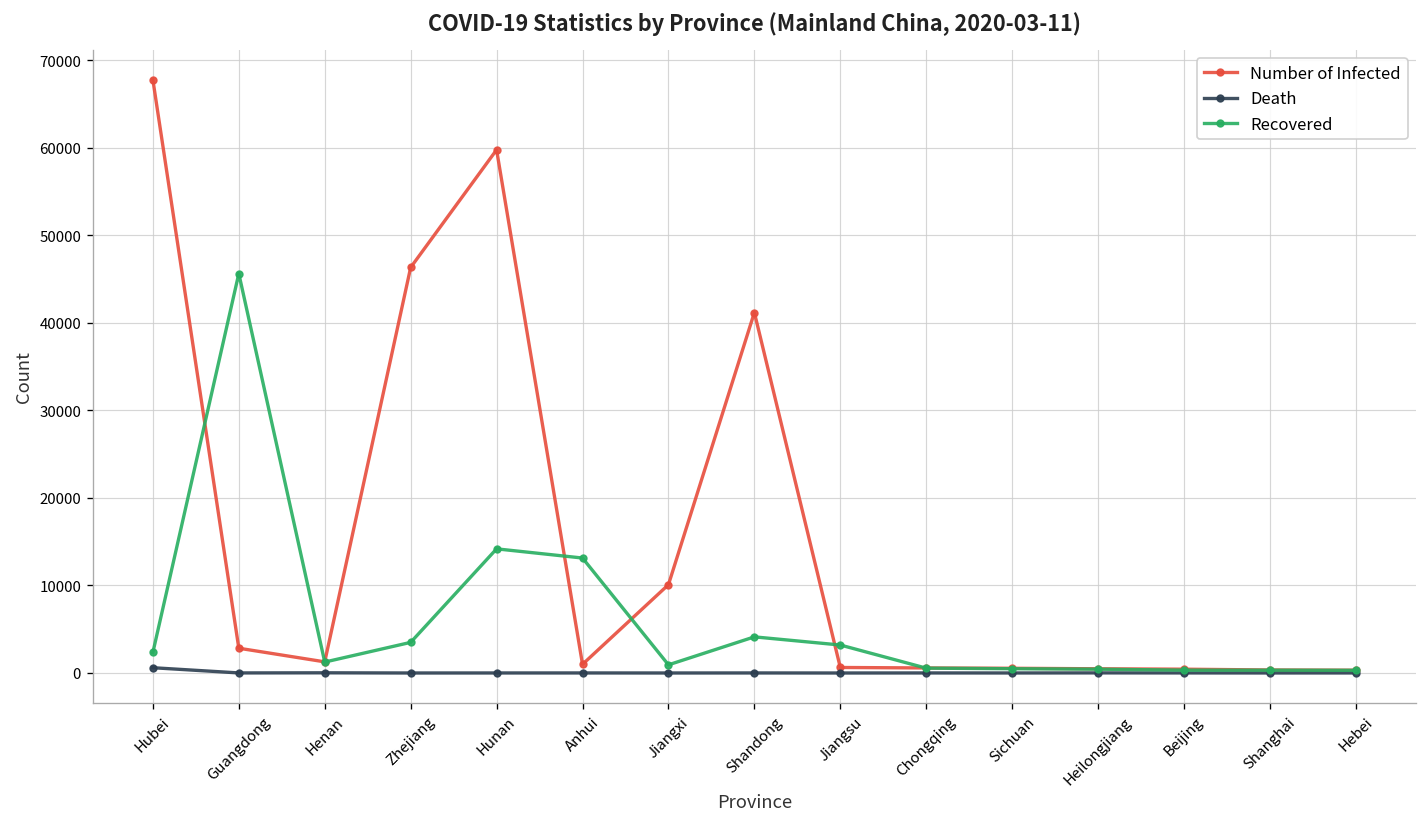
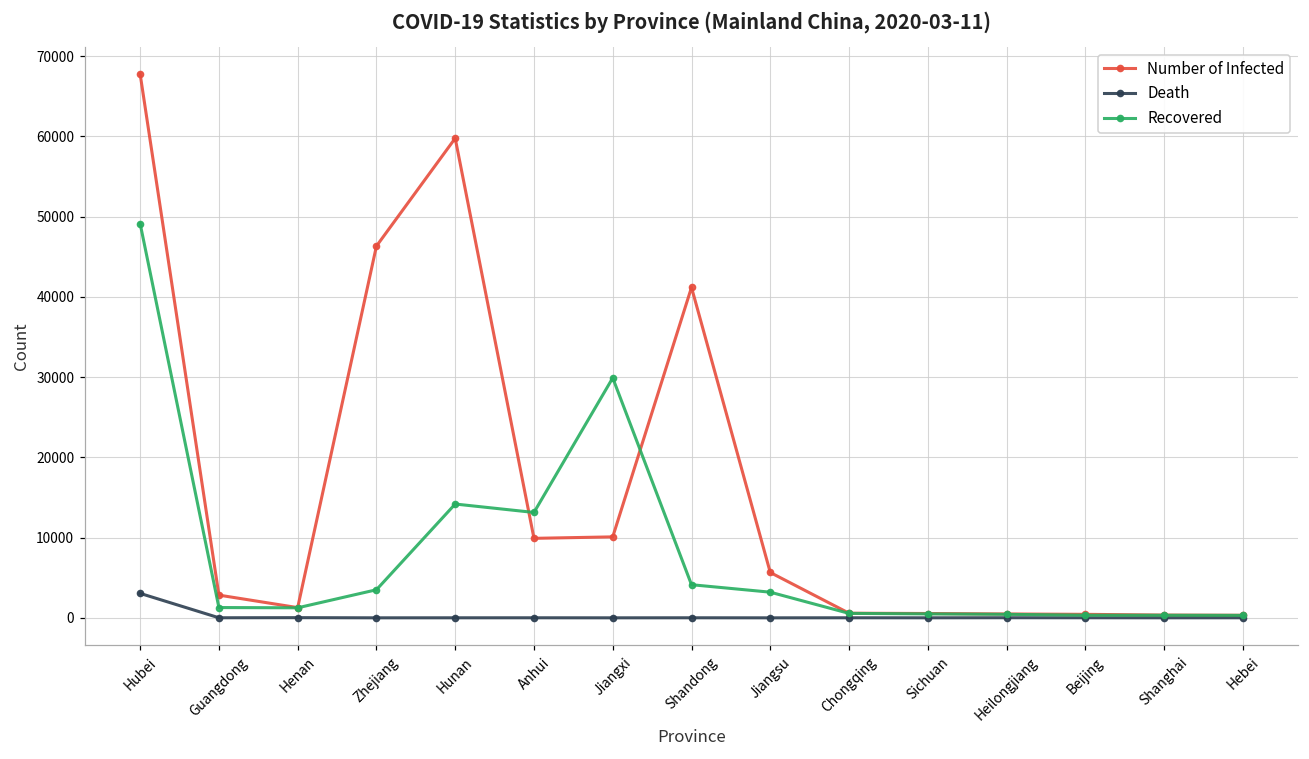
  {
    "Number of Infected": {
      "Hubei": 68000,
      "Guangdong": 3000,
      "Zhejiang": 46000,
      "Hunan": 60000,
-     "Anhui": 1000,
+     "Anhui": 10000,
      "Jiangxi": 10000,
      "Shandong": 41000,
-     "Jiangsu": 1000
+     "Jiangsu": 6000
    },
    "Death": {
-     "Hubei": 1000,
+     "Hubei": 3000,
      "Guangdong": 0,
      "Henan": 0,
      "Zhejiang": 0,
      "Hunan": 0,
      "Anhui": 0,
      "Jiangxi": 0,
      "Shandong": 0,
      "Jiangsu": 0,
      "Chongqing": 0,
      "Sichuan": 0,
      "Heilongjiang": 0
    },
    "Recovered": {
-     "Hubei": 2000,
-     "Guangdong": 46000,
+     "Hubei": 49000,
+     "Guangdong": 1000,
      "Zhejiang": 3000,
      "Hunan": 14000,
      "Anhui": 13000,
-     "Jiangxi": 1000,
+     "Jiangxi": 30000,
      "Shandong": 4000,
      "Jiangsu": 3000
    }
  }
